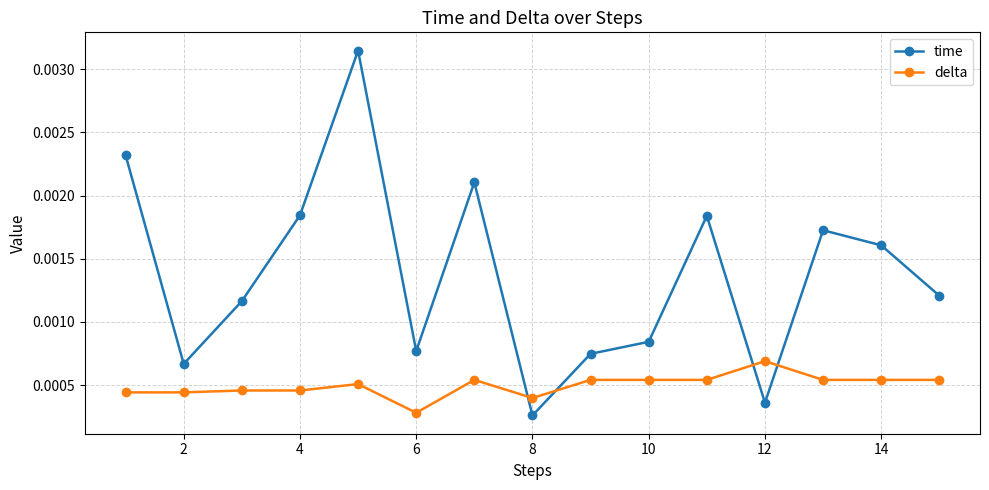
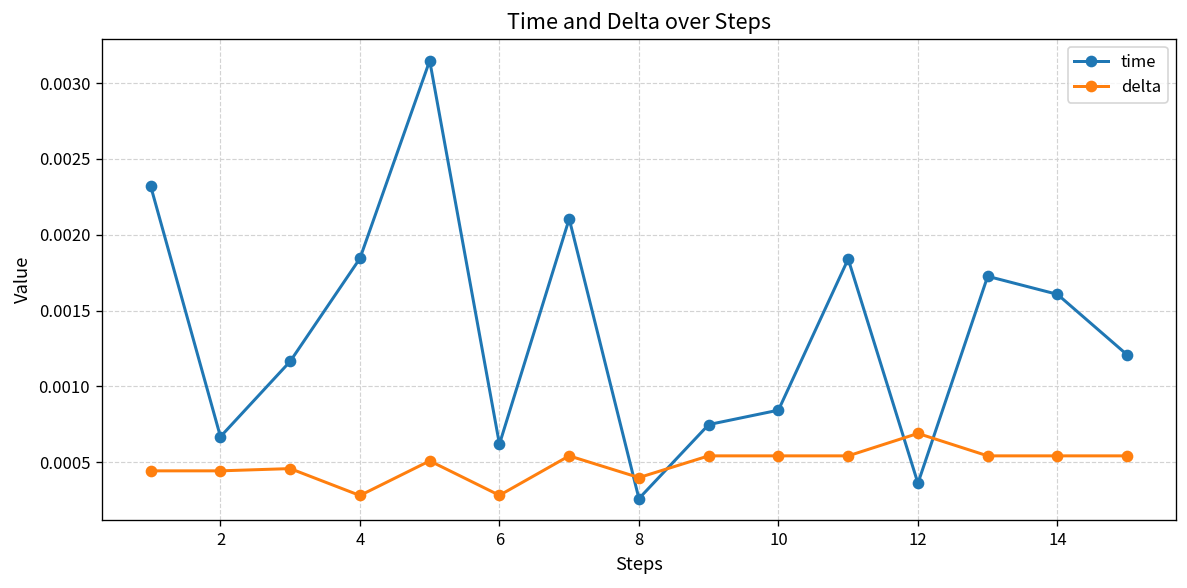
  {
    "time": {
      "2": 0.00067,
      "4": 0.00184,
-     "6": 0.00077,
+     "6": 0.00062,
      "8": 0.00026,
      "10": 0.00084,
      "12": 0.00036,
      "14": 0.00161
    },
    "delta": {
      "2": 0.00044,
-     "4": 0.00046,
+     "4": 0.00028,
      "6": 0.00028,
      "8": 0.00040,
      "10": 0.00054,
      "12": 0.00069,
      "14": 0.00054
    }
  }
